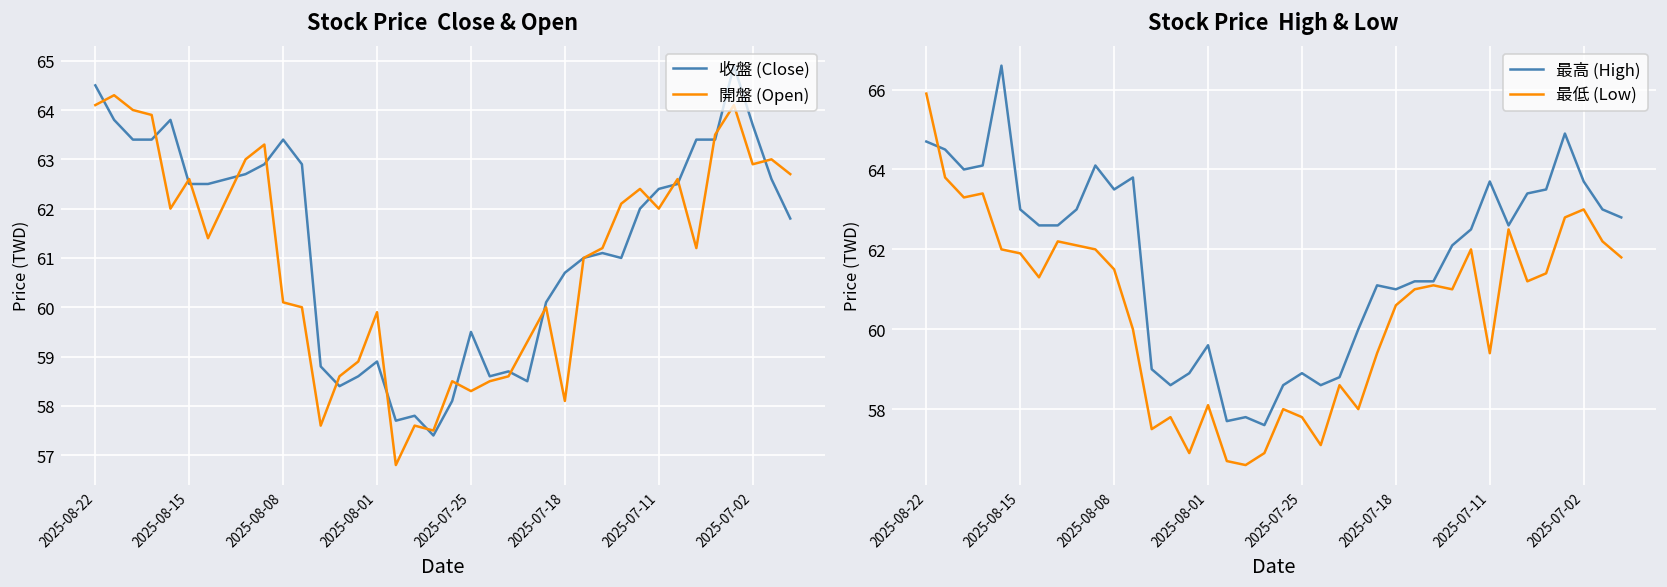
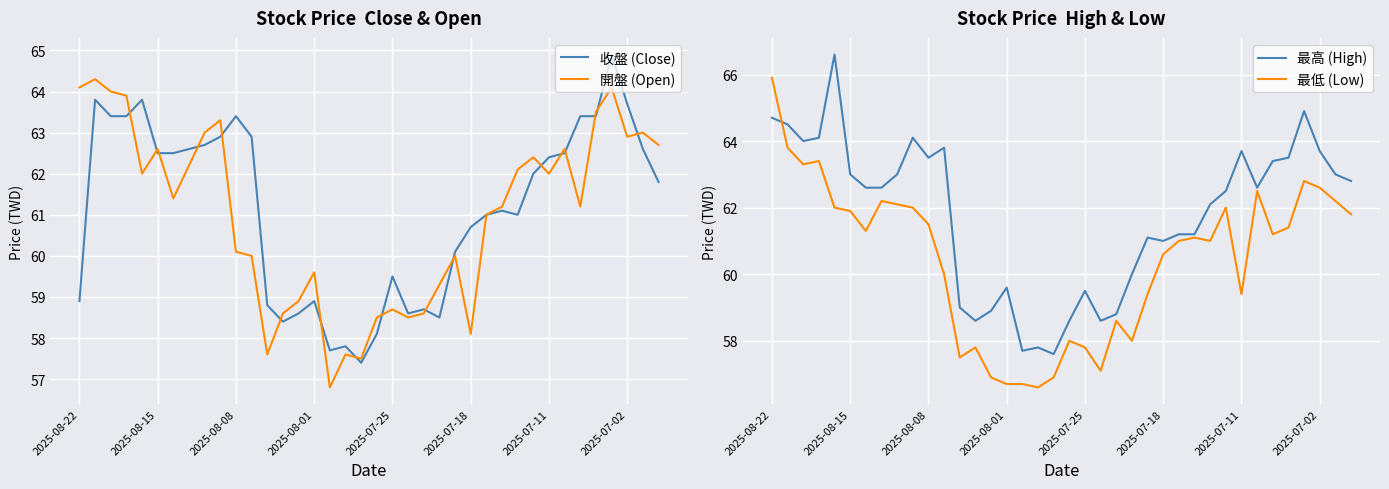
  {
    "Stock Price Close & Open": {
      "收盤 (Close)": {
-       "2025-08-22": 64.5,
+       "2025-08-22": 58.9,
        "2025-08-15": 62.5,
        "2025-08-08": 63.4,
        "2025-08-01": 58.9,
        "2025-07-25": 59.5,
        "2025-07-18": 60.7,
        "2025-07-11": 62.4,
        "2025-07-02": 63.7
      },
      "開盤 (Open)": {
        "2025-08-22": 64.1,
        "2025-08-15": 62.6,
        "2025-08-08": 60.1,
-       "2025-08-01": 59.9,
-       "2025-07-25": 58.3,
+       "2025-08-01": 59.6,
+       "2025-07-25": 58.7,
        "2025-07-18": 58.1,
        "2025-07-11": 62.0,
        "2025-07-02": 62.9
      }
    },
    "Stock Price High & Low": {
      "最高 (High)": {
        "2025-08-22": 64.7,
        "2025-08-15": 63.0,
        "2025-08-08": 63.5,
        "2025-08-01": 59.6,
-       "2025-07-25": 58.9,
+       "2025-07-25": 59.5,
        "2025-07-18": 61.0,
        "2025-07-11": 63.7,
        "2025-07-02": 63.7
      },
      "最低 (Low)": {
        "2025-08-22": 65.9,
        "2025-08-15": 61.9,
        "2025-08-08": 61.5,
-       "2025-08-01": 58.1,
+       "2025-08-01": 56.7,
        "2025-07-25": 57.8,
        "2025-07-18": 60.6,
        "2025-07-11": 59.4,
-       "2025-07-02": 63.0
+       "2025-07-02": 62.6
      }
    }
  }
